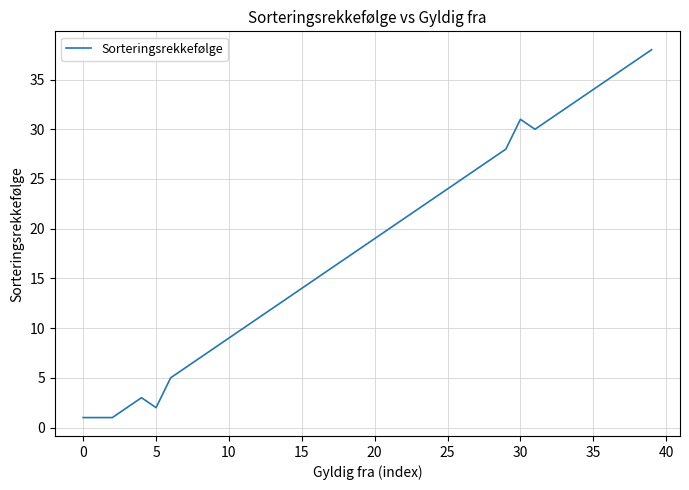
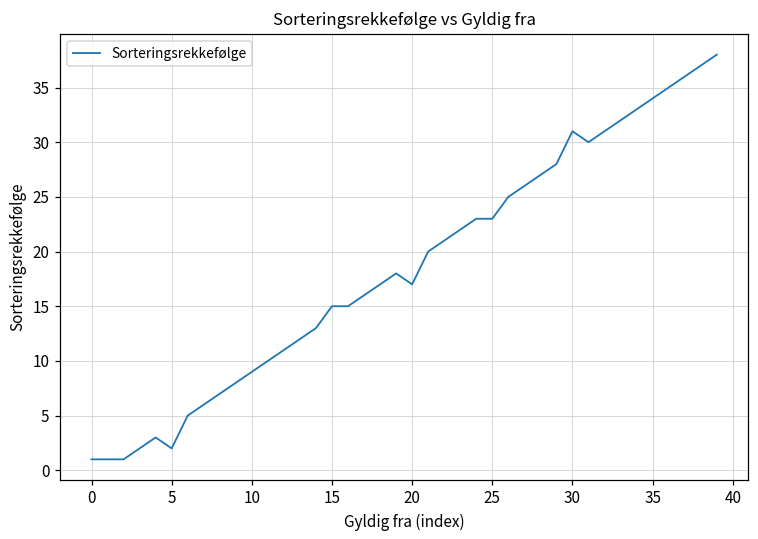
  {
    "0": 1,
    "5": 2,
    "10": 9,
-   "15": 14,
-   "20": 19,
-   "25": 24,
+   "15": 15,
+   "20": 17,
+   "25": 23,
    "30": 31,
    "35": 34
  }
